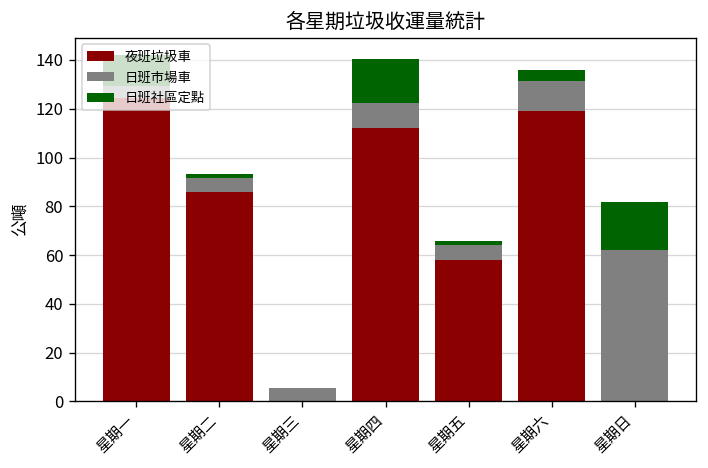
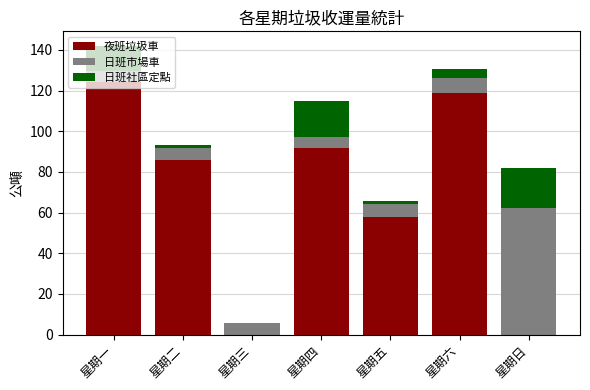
  {
    "夜班垃圾車": {
      "星期二": 86,
      "星期三": 0,
-     "星期四": 112,
+     "星期四": 92,
      "星期五": 58,
      "星期六": 119,
      "星期日": 0
    },
    "日班市場車": {
      "星期二": 6,
      "星期三": 6,
-     "星期四": 10,
+     "星期四": 5,
      "星期五": 6,
-     "星期六": 12,
+     "星期六": 7,
      "星期日": 62
    },
    "日班社區定點": {
      "星期二": 1,
      "星期三": 0,
      "星期四": 18,
      "星期五": 2,
      "星期六": 5,
      "星期日": 20
    }
  }
